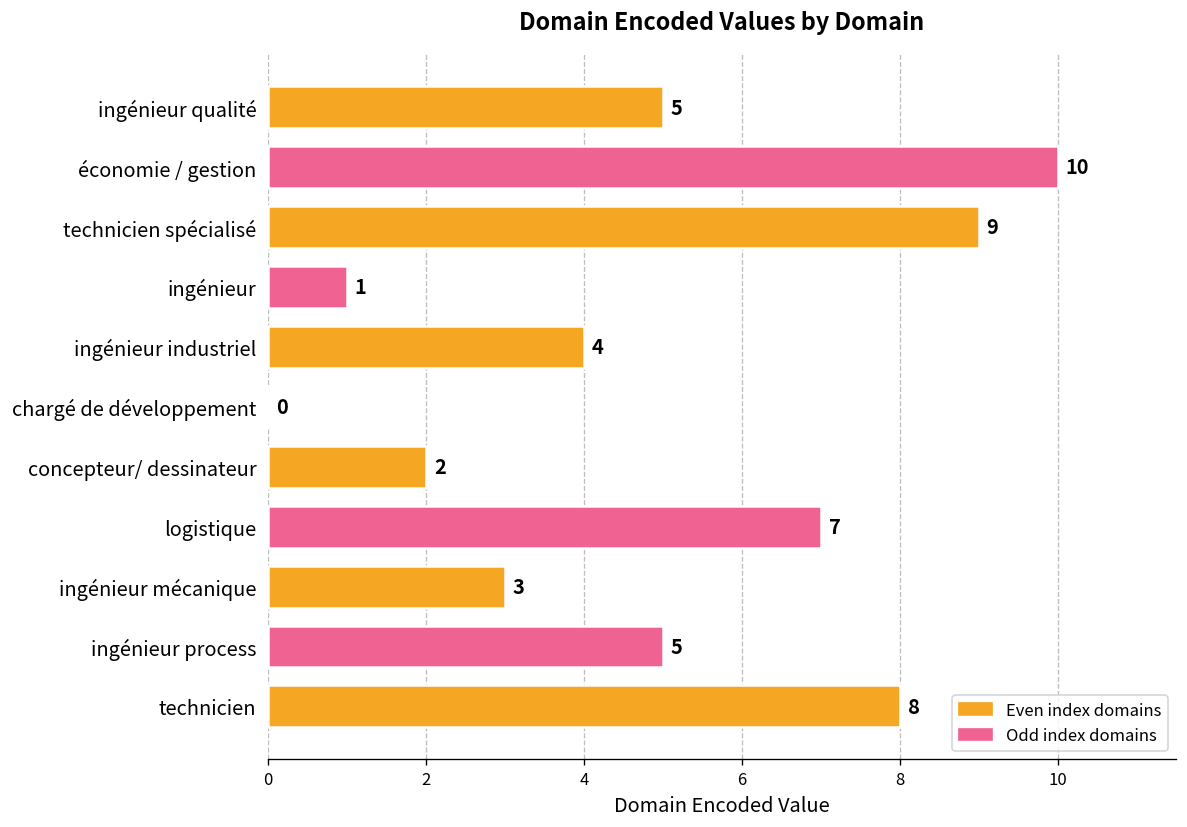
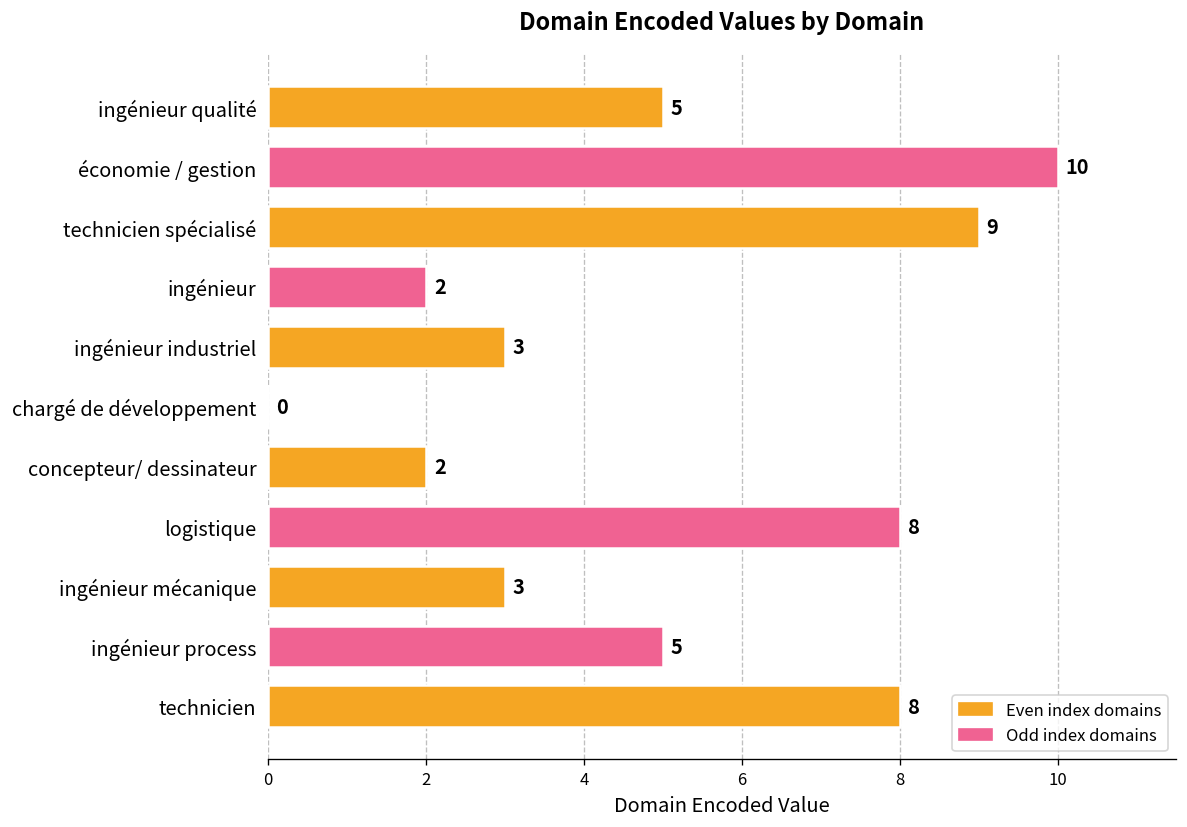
  {
    "ingénieur qualité": 5,
    "économie / gestion": 10,
    "technicien spécialisé": 9,
-   "ingénieur": 1,
-   "ingénieur industriel": 4,
+   "ingénieur": 2,
+   "ingénieur industriel": 3,
    "chargé de développement": 0,
    "concepteur/ dessinateur": 2,
-   "logistique": 7,
+   "logistique": 8,
    "ingénieur mécanique": 3,
    "ingénieur process": 5,
    "technicien": 8
  }
